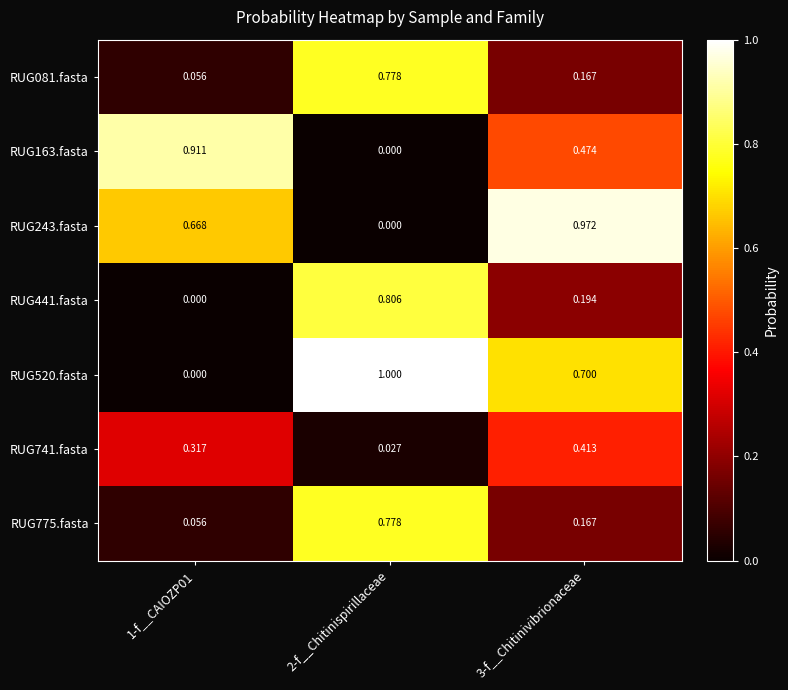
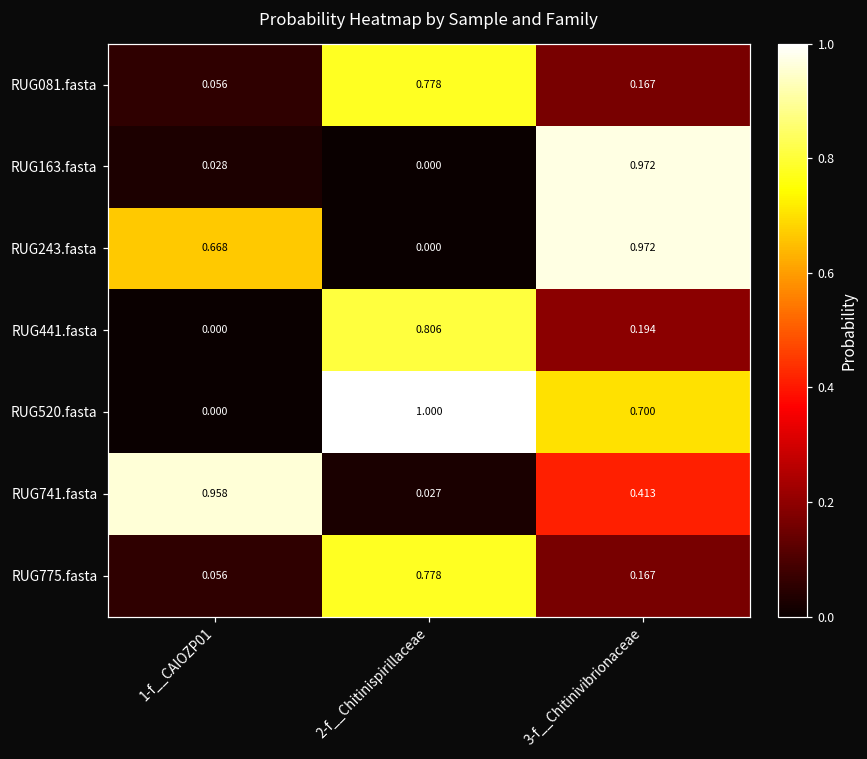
  {
    "RUG081.fasta": {
      "1-f__CAIOZP01": 0.056,
      "2-f__Chitinispirillaceae": 0.778,
      "3-f__Chitinivibrionaceae": 0.167
    },
    "RUG163.fasta": {
-     "1-f__CAIOZP01": 0.911,
+     "1-f__CAIOZP01": 0.028,
      "2-f__Chitinispirillaceae": 0.000,
-     "3-f__Chitinivibrionaceae": 0.474
+     "3-f__Chitinivibrionaceae": 0.972
    },
    "RUG243.fasta": {
      "1-f__CAIOZP01": 0.668,
      "2-f__Chitinispirillaceae": 0.000,
      "3-f__Chitinivibrionaceae": 0.972
    },
    "RUG441.fasta": {
      "1-f__CAIOZP01": 0.000,
      "2-f__Chitinispirillaceae": 0.806,
      "3-f__Chitinivibrionaceae": 0.194
    },
    "RUG520.fasta": {
      "1-f__CAIOZP01": 0.000,
      "2-f__Chitinispirillaceae": 1.000,
      "3-f__Chitinivibrionaceae": 0.700
    },
    "RUG741.fasta": {
-     "1-f__CAIOZP01": 0.317,
+     "1-f__CAIOZP01": 0.958,
      "2-f__Chitinispirillaceae": 0.027,
      "3-f__Chitinivibrionaceae": 0.413
    },
    "RUG775.fasta": {
      "1-f__CAIOZP01": 0.056,
      "2-f__Chitinispirillaceae": 0.778,
      "3-f__Chitinivibrionaceae": 0.167
    }
  }
